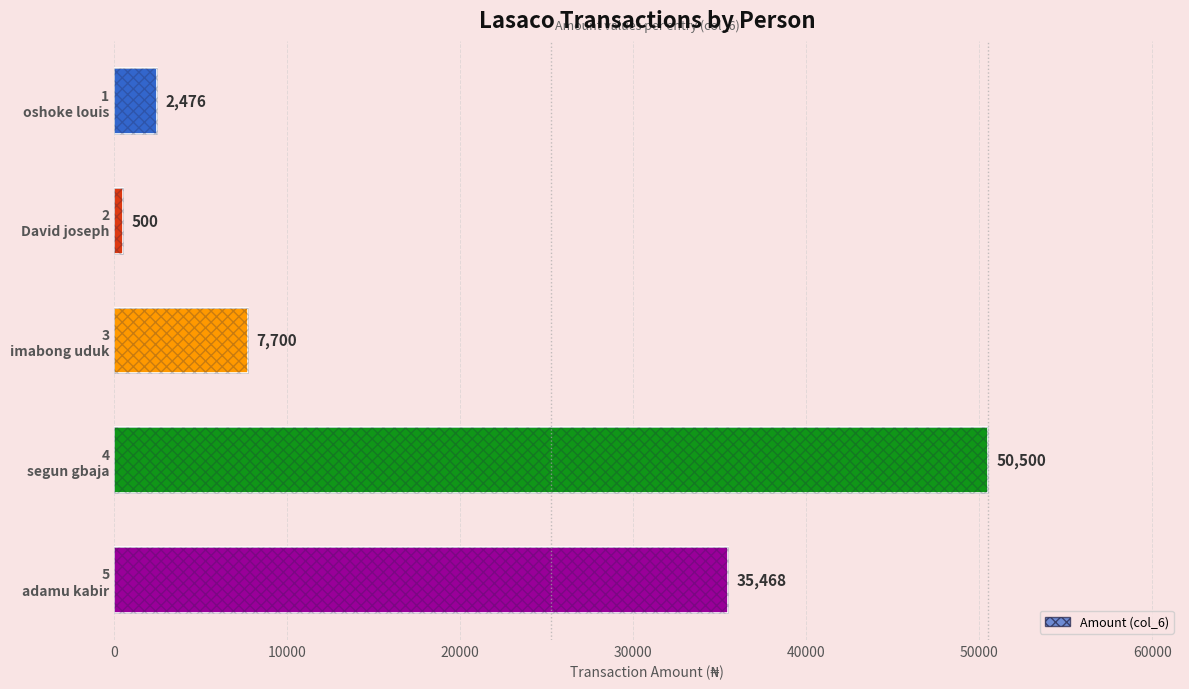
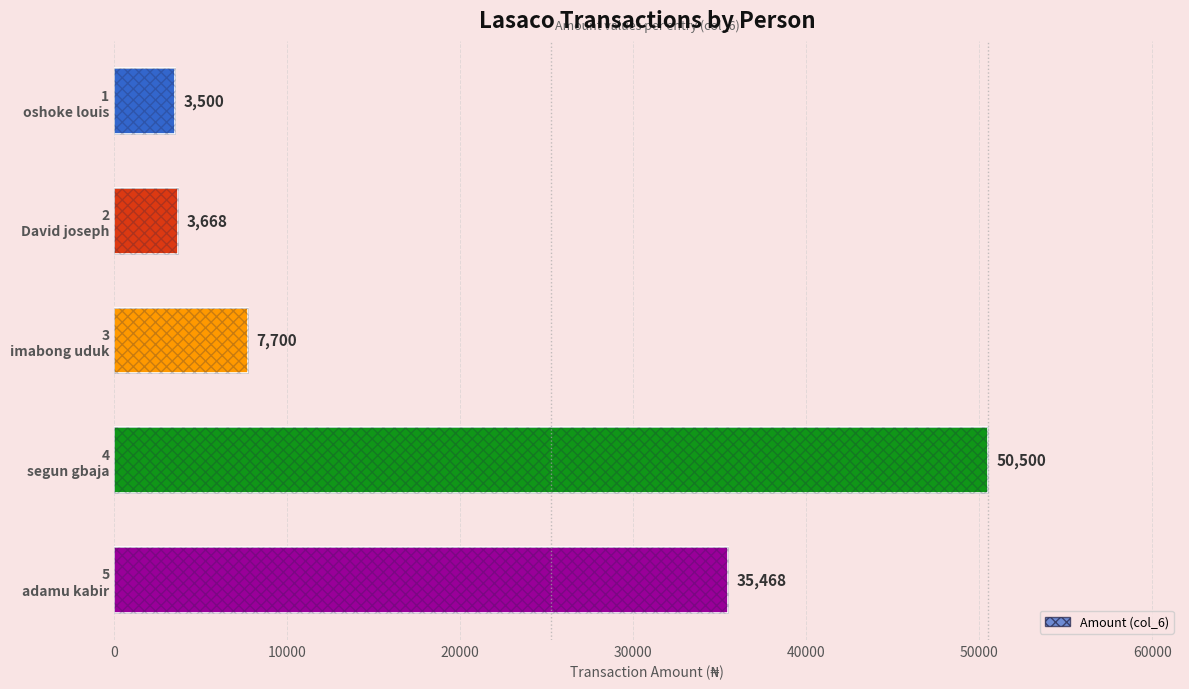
  {
-   "1 oshoke louis": "2,476",
-   "2 David joseph": "500",
+   "1 oshoke louis": "3,500",
+   "2 David joseph": "3,668",
    "3 imabong uduk": "7,700",
    "4 segun gbaja": "50,500",
    "5 adamu kabir": "35,468"
  }
